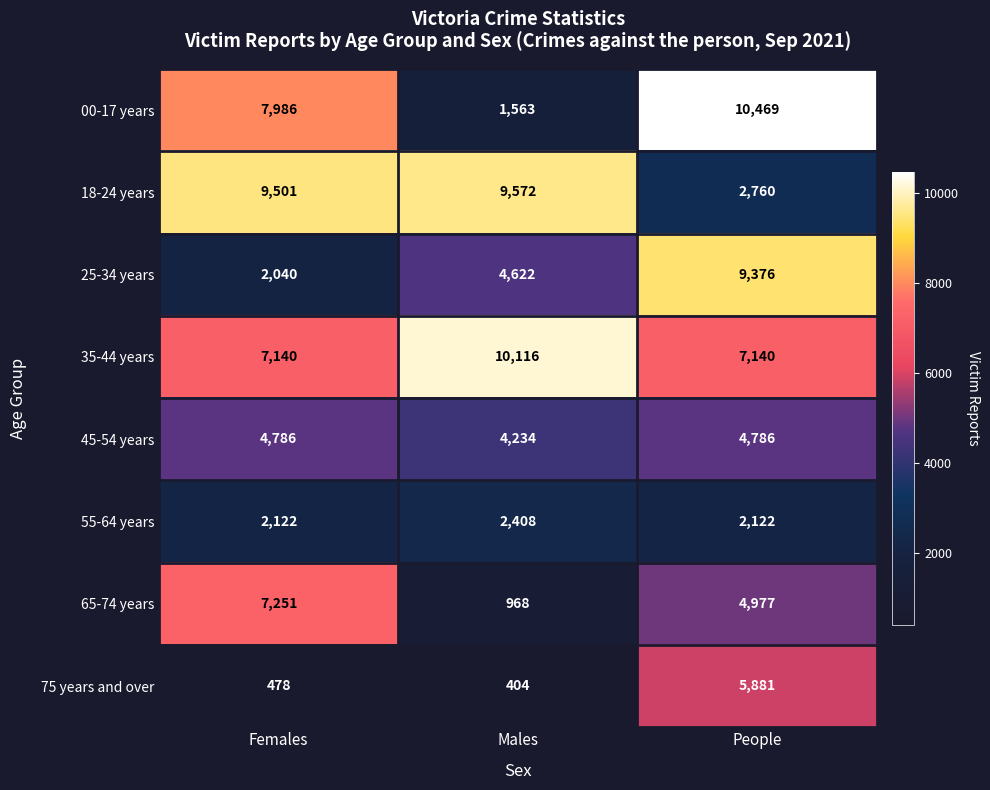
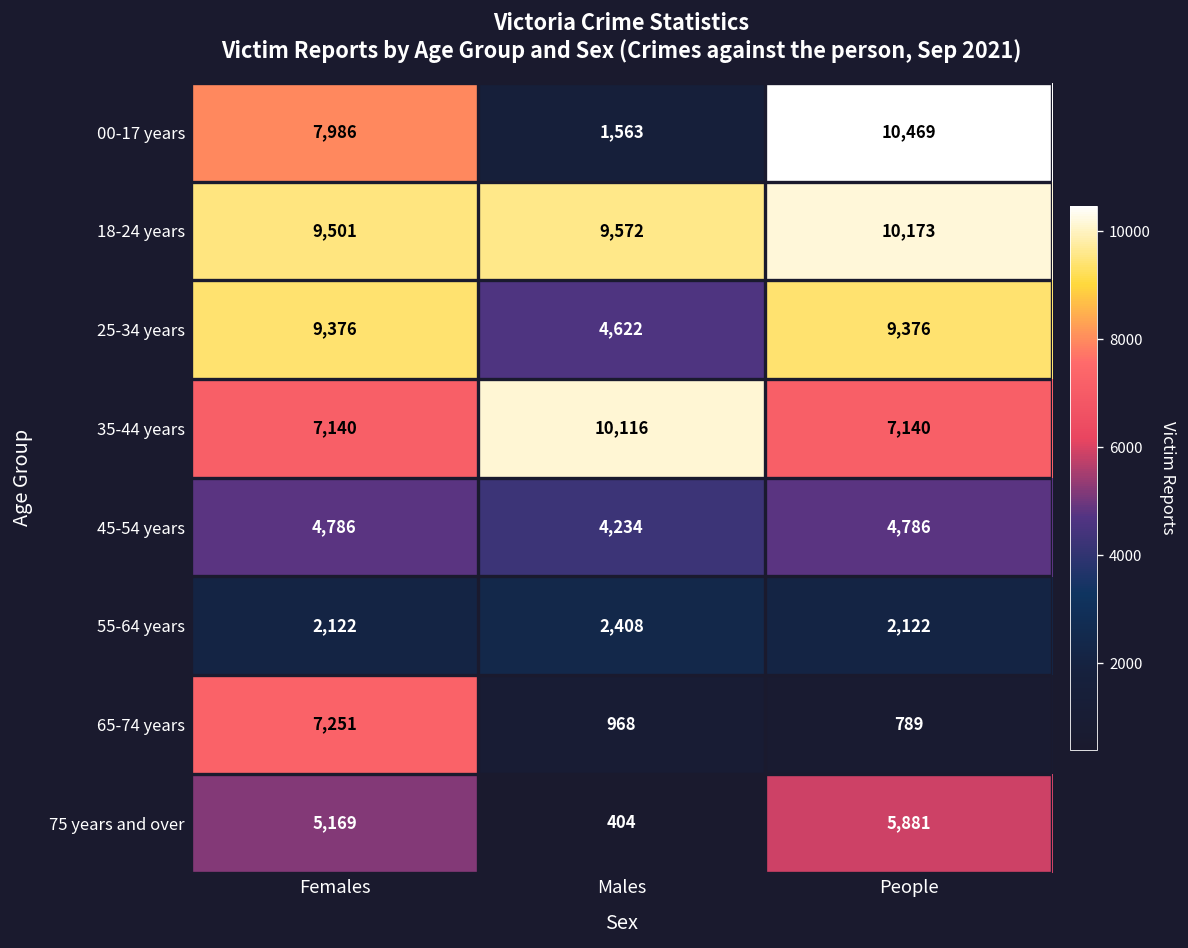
  {
    "00-17 years": {
      "Females": "7,986",
      "Males": "1,563",
      "People": "10,469"
    },
    "18-24 years": {
      "Females": "9,501",
      "Males": "9,572",
-     "People": "2,760"
+     "People": "10,173"
    },
    "25-34 years": {
-     "Females": "2,040",
+     "Females": "9,376",
      "Males": "4,622",
      "People": "9,376"
    },
    "35-44 years": {
      "Females": "7,140",
      "Males": "10,116",
      "People": "7,140"
    },
    "45-54 years": {
      "Females": "4,786",
      "Males": "4,234",
      "People": "4,786"
    },
    "55-64 years": {
      "Females": "2,122",
      "Males": "2,408",
      "People": "2,122"
    },
    "65-74 years": {
      "Females": "7,251",
      "Males": "968",
-     "People": "4,977"
+     "People": "789"
    },
    "75 years and over": {
-     "Females": "478",
+     "Females": "5,169",
      "Males": "404",
      "People": "5,881"
    }
  }
